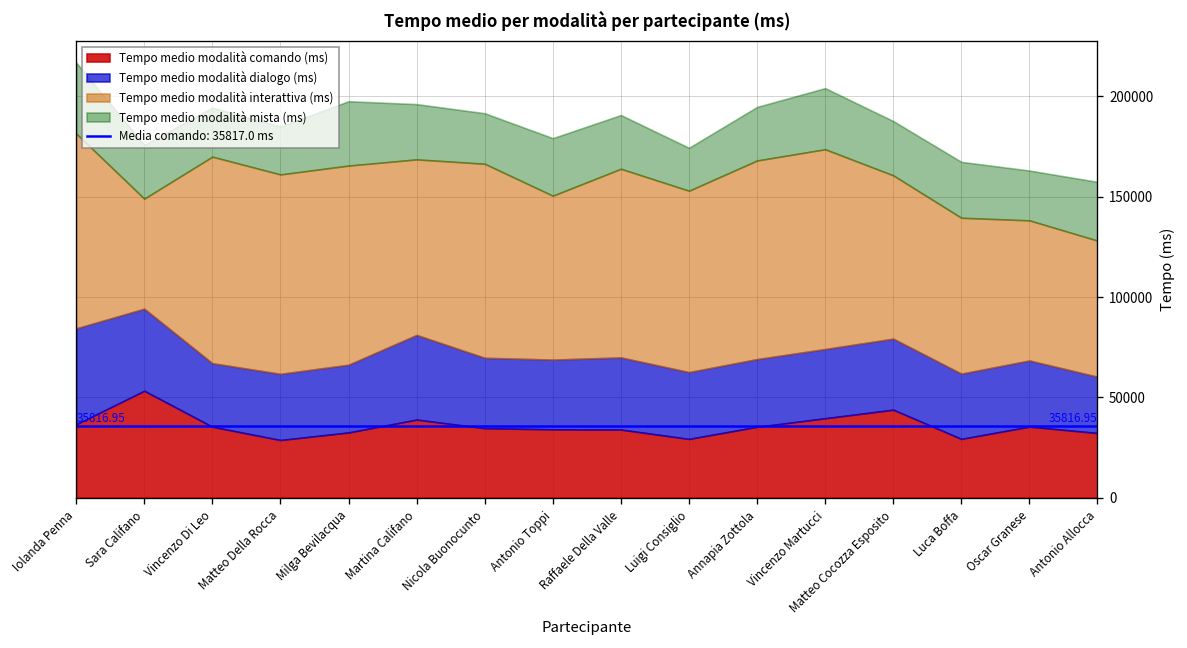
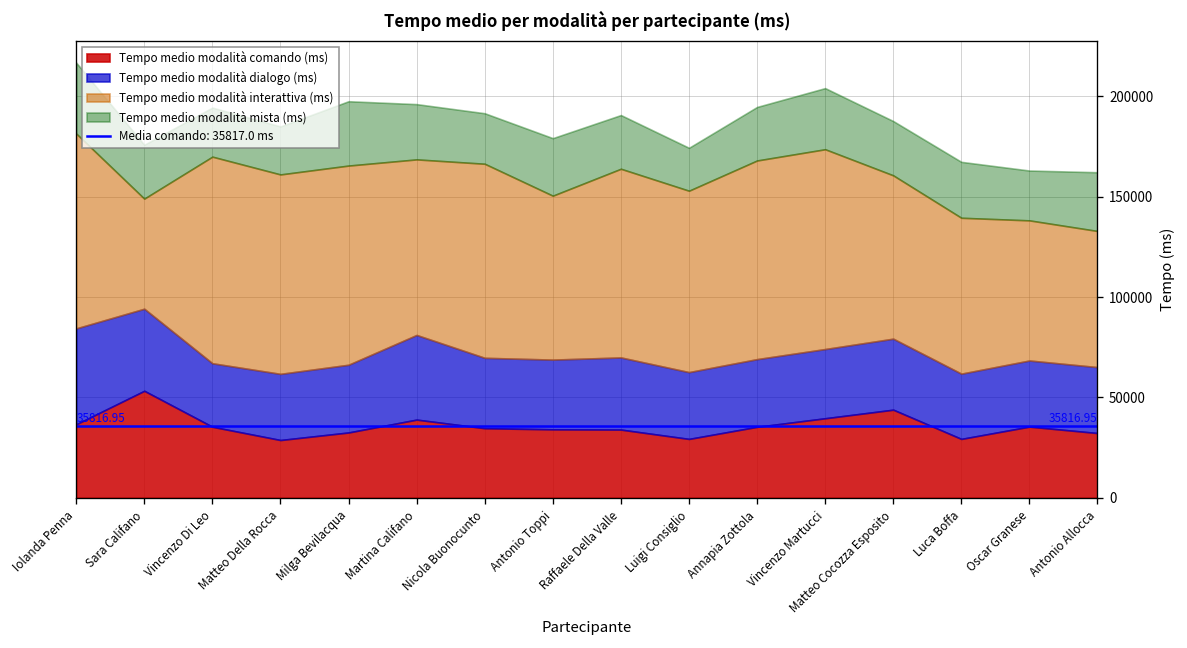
  {
    "Tempo medio modalità comando (ms)": {
      "Sara Califano": 53000,
      "Vincenzo Di Leo": 35000,
      "Matteo Della Rocca": 29000,
      "Milga Bevilacqua": 33000,
      "Martina Califano": 39000,
      "Nicola Buonocunto": 35000,
      "Antonio Toppi": 34000,
      "Raffaele Della Valle": 34000,
      "Luigi Consiglio": 29000,
      "Annapia Zottola": 35000,
      "Vincenzo Martucci": 40000,
      "Matteo Cocozza Esposito": 44000,
      "Luca Boffa": 29000,
      "Oscar Granese": 35000
    },
    "Tempo medio modalità dialogo (ms)": {
      "Iolanda Penna": 48000,
      "Sara Califano": 41000,
      "Vincenzo Di Leo": 32000,
      "Matteo Della Rocca": 33000,
      "Milga Bevilacqua": 34000,
      "Martina Califano": 42000,
      "Nicola Buonocunto": 35000,
      "Antonio Toppi": 35000,
      "Raffaele Della Valle": 36000,
      "Luigi Consiglio": 33000,
      "Annapia Zottola": 34000,
      "Vincenzo Martucci": 35000,
      "Matteo Cocozza Esposito": 35000,
      "Luca Boffa": 33000,
      "Oscar Granese": 33000,
-     "Antonio Allocca": 28000
+     "Antonio Allocca": 33000
    },
    "Tempo medio modalità interattiva (ms)": {
      "Iolanda Penna": 97000,
      "Sara Califano": 55000,
      "Vincenzo Di Leo": 103000,
      "Matteo Della Rocca": 99000,
      "Milga Bevilacqua": 99000,
      "Martina Califano": 88000,
      "Nicola Buonocunto": 97000,
      "Antonio Toppi": 82000,
      "Raffaele Della Valle": 94000,
      "Luigi Consiglio": 90000,
      "Annapia Zottola": 99000,
      "Vincenzo Martucci": 100000,
      "Matteo Cocozza Esposito": 81000,
      "Luca Boffa": 78000,
      "Oscar Granese": 70000,
      "Antonio Allocca": 68000
    },
    "Tempo medio modalità mista (ms)": {
      "Iolanda Penna": 35000,
      "Milga Bevilacqua": 32000,
      "Martina Califano": 28000,
      "Nicola Buonocunto": 25000,
      "Antonio Toppi": 29000,
      "Raffaele Della Valle": 27000,
      "Luigi Consiglio": 21000,
      "Annapia Zottola": 27000,
      "Vincenzo Martucci": 30000,
      "Matteo Cocozza Esposito": 27000,
      "Luca Boffa": 28000,
      "Oscar Granese": 25000,
      "Antonio Allocca": 29000
    }
  }
